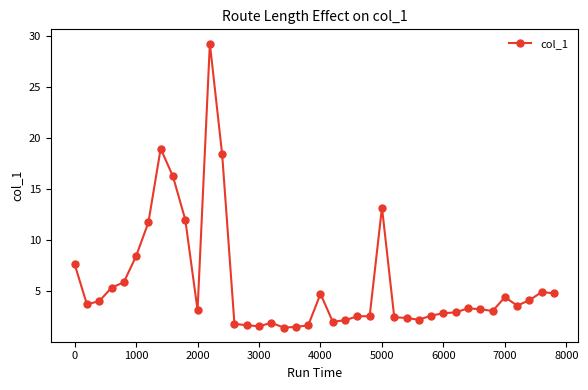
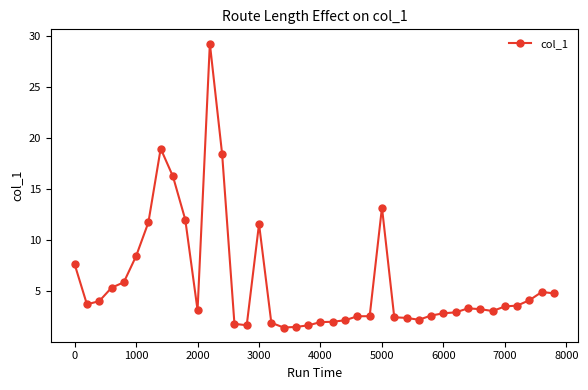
  {
    "0": 7.6,
    "1000": 8.4,
    "2000": 3.1,
-   "3000": 1.5,
-   "4000": 4.7,
+   "3000": 11.6,
+   "4000": 2.0,
    "5000": 13.2,
    "6000": 2.8,
-   "7000": 4.4
+   "7000": 3.5
  }
